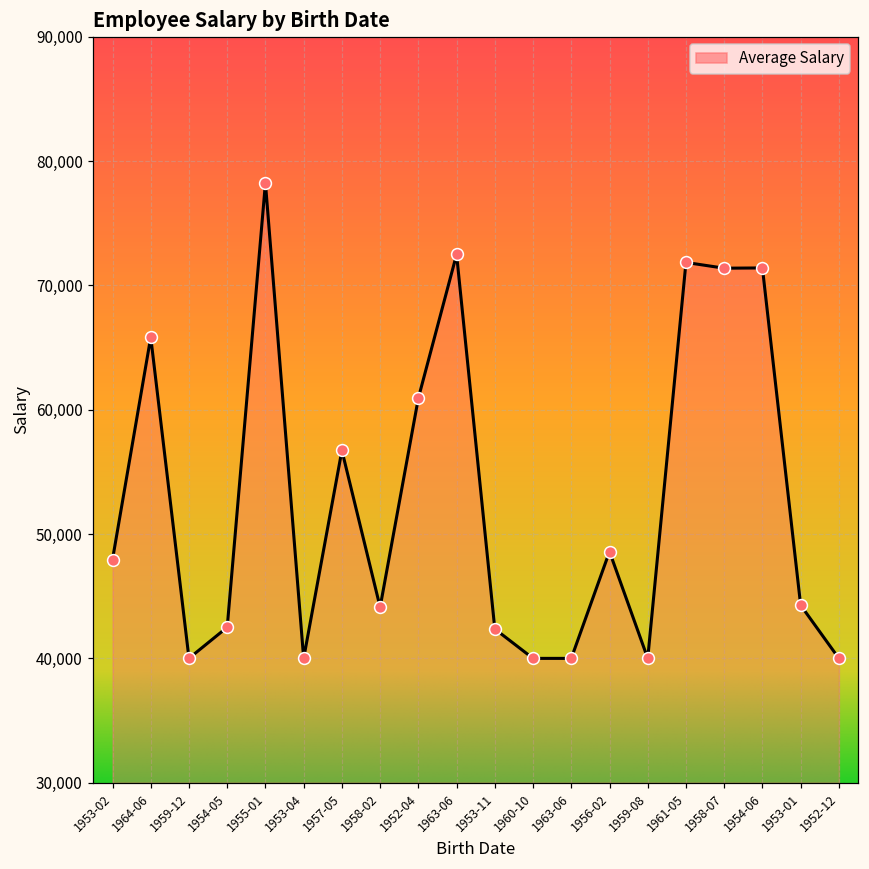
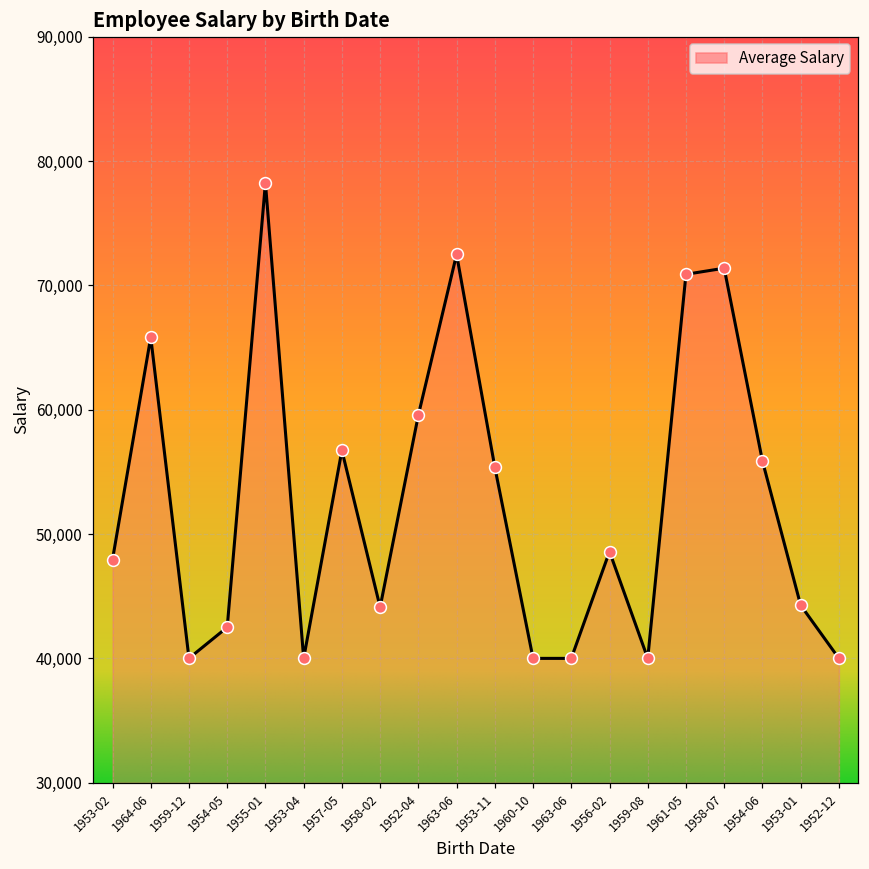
  {
    "1953-02": "47,900",
    "1964-06": "65,800",
    "1959-12": "40,000",
    "1954-05": "42,500",
    "1955-01": "78,200",
    "1953-04": "40,000",
    "1957-05": "56,700",
    "1958-02": "44,100",
-   "1952-04": "60,900",
-   "1953-11": "42,400",
+   "1952-04": "59,600",
+   "1953-11": "55,400",
    "1960-10": "40,000",
    "1956-02": "48,600",
    "1959-08": "40,000",
-   "1961-05": "71,800",
+   "1961-05": "70,900",
    "1958-07": "71,400",
-   "1954-06": "71,400",
+   "1954-06": "55,900",
    "1953-01": "44,300",
    "1952-12": "40,000"
  }
